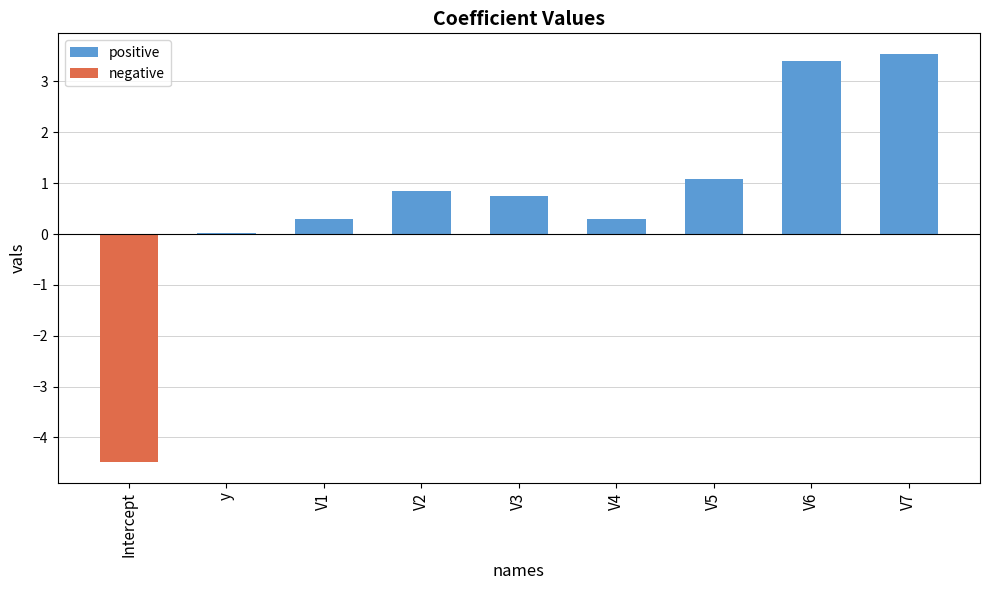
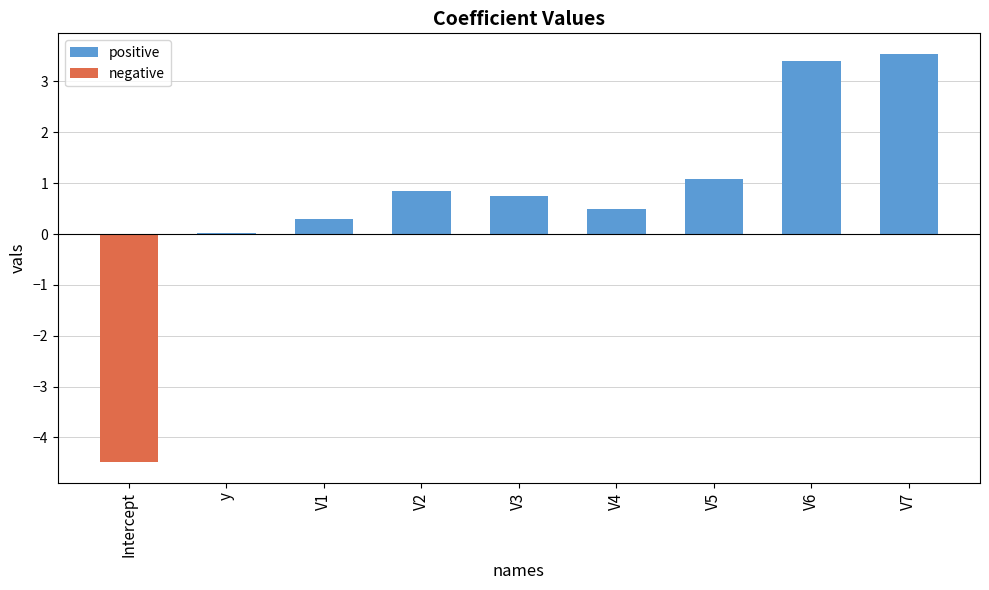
  {
    "Intercept": -4.5,
    "V1": 0.3,
    "V2": 0.9,
    "V3": 0.8,
-   "V4": 0.3,
+   "V4": 0.5,
    "V5": 1.1,
    "V6": 3.4,
    "V7": 3.5
  }
